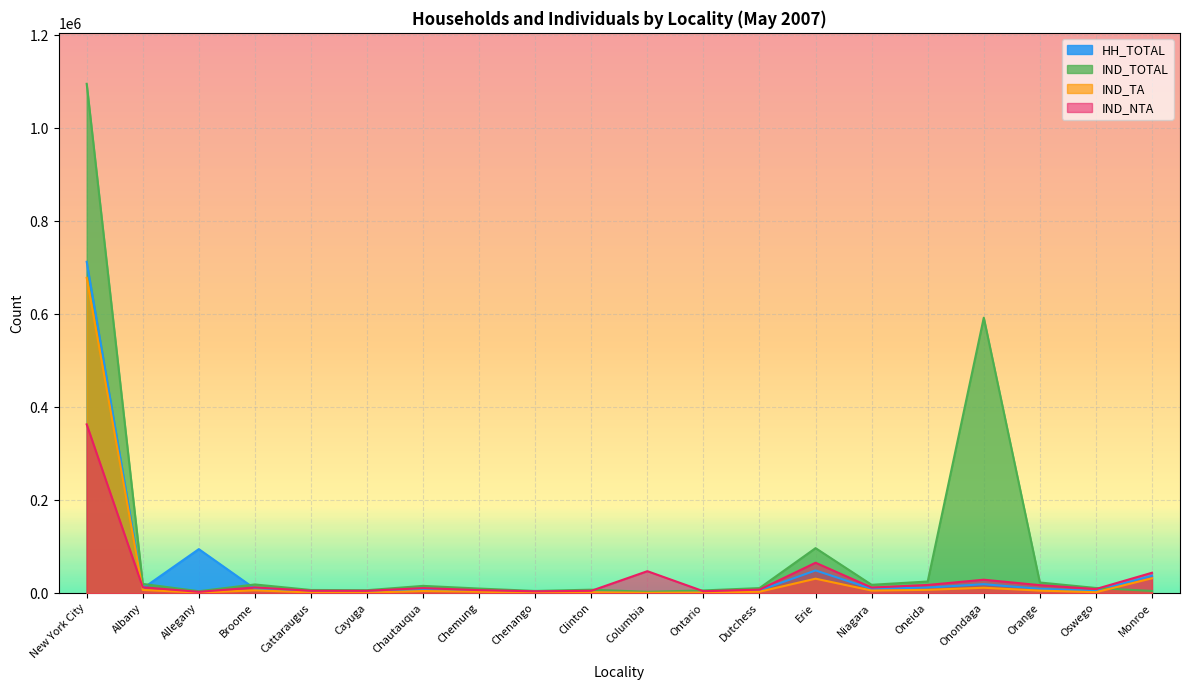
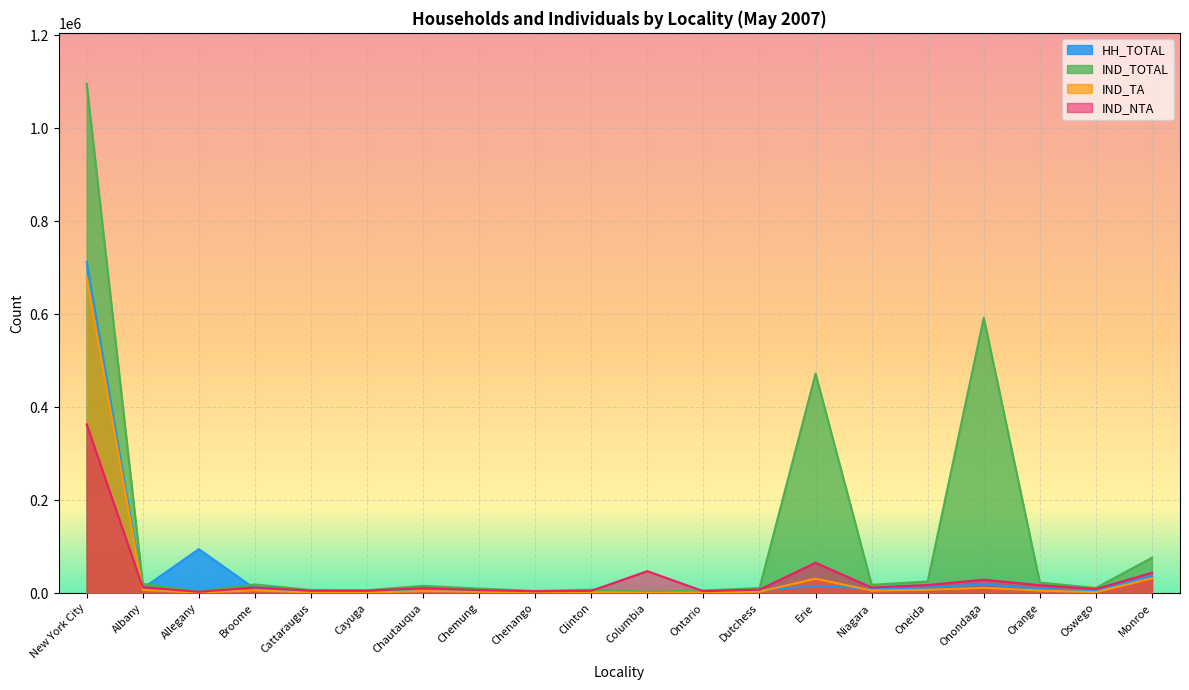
  {
    "HH_TOTAL": {
      "New York City": 710000,
      "Allegany": 90000,
-     "Erie": 50000,
+     "Erie": 20000,
      "Onondaga": 20000,
      "Monroe": 40000
    },
    "IND_TOTAL": {
      "New York City": 1100000,
      "Albany": 20000,
      "Broome": 20000,
-     "Erie": 100000,
+     "Erie": 470000,
      "Niagara": 20000,
      "Oneida": 30000,
      "Onondaga": 590000,
      "Orange": 20000,
-     "Monroe": 0
+     "Monroe": 80000
    },
    "IND_TA": {
      "New York City": 680000,
      "Erie": 30000,
      "Onondaga": 10000,
      "Monroe": 30000
    },
    "IND_NTA": {
      "New York City": 360000,
      "Columbia": 50000,
      "Erie": 70000,
      "Oneida": 20000,
      "Onondaga": 30000,
      "Orange": 20000,
      "Monroe": 40000
    }
  }
